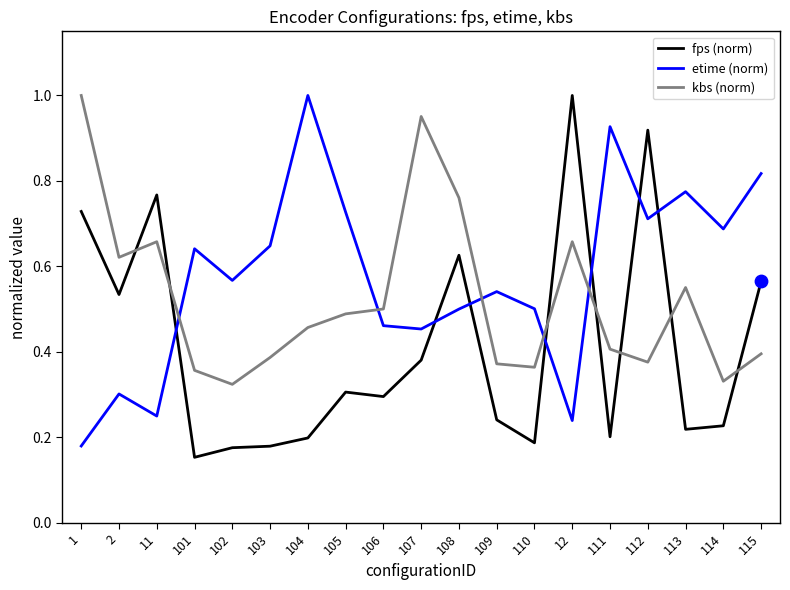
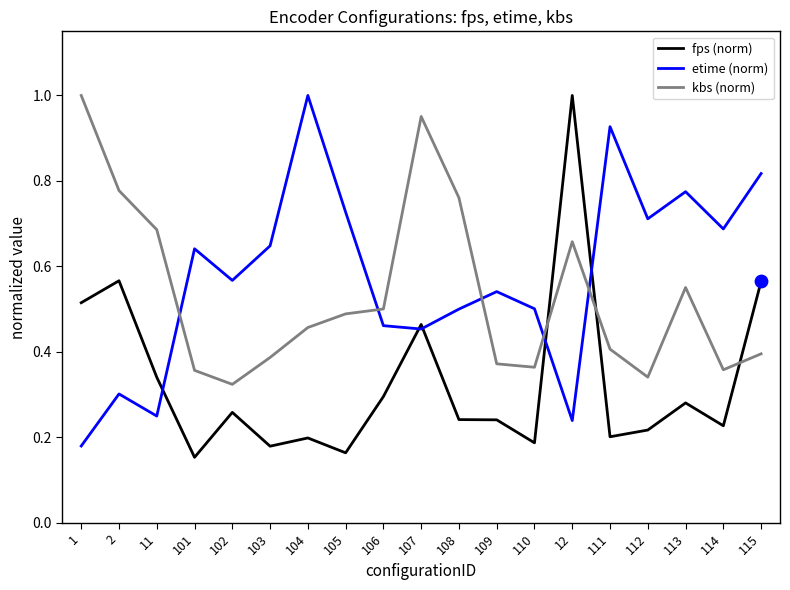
  {
    "fps (norm)": {
-     "1": 0.73,
-     "2": 0.53,
-     "11": 0.77,
+     "1": 0.52,
+     "2": 0.57,
+     "11": 0.34,
      "101": 0.15,
-     "102": 0.18,
+     "102": 0.26,
      "103": 0.18,
      "104": 0.20,
-     "105": 0.31,
+     "105": 0.16,
      "106": 0.30,
-     "107": 0.38,
-     "108": 0.63,
+     "107": 0.46,
+     "108": 0.24,
      "109": 0.24,
      "110": 0.19,
      "12": 1.00,
      "111": 0.20,
-     "112": 0.92,
-     "113": 0.22,
+     "112": 0.22,
+     "113": 0.28,
      "114": 0.23
    },
    "kbs (norm)": {
      "1": 1.00,
-     "2": 0.62,
-     "11": 0.66,
+     "2": 0.78,
+     "11": 0.69,
      "101": 0.36,
      "102": 0.32,
      "103": 0.39,
      "104": 0.46,
      "105": 0.49,
      "106": 0.50,
      "107": 0.95,
      "108": 0.76,
      "109": 0.37,
      "110": 0.36,
      "12": 0.66,
      "111": 0.41,
-     "112": 0.38,
+     "112": 0.34,
      "113": 0.55,
-     "114": 0.33,
+     "114": 0.36,
      "115": 0.40
    }
  }
